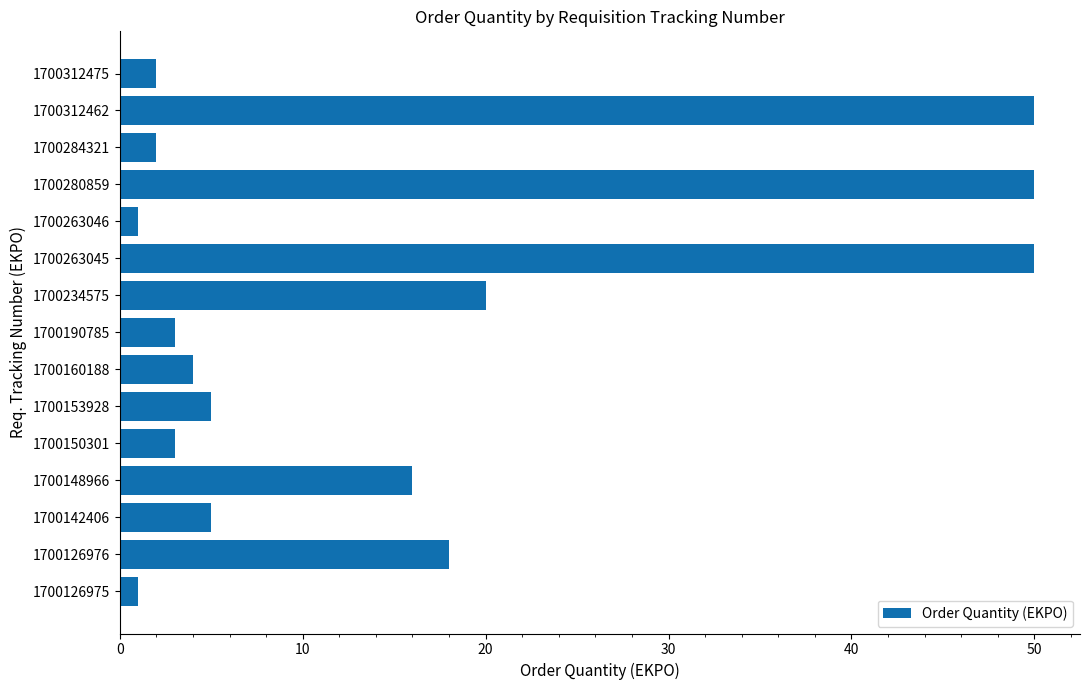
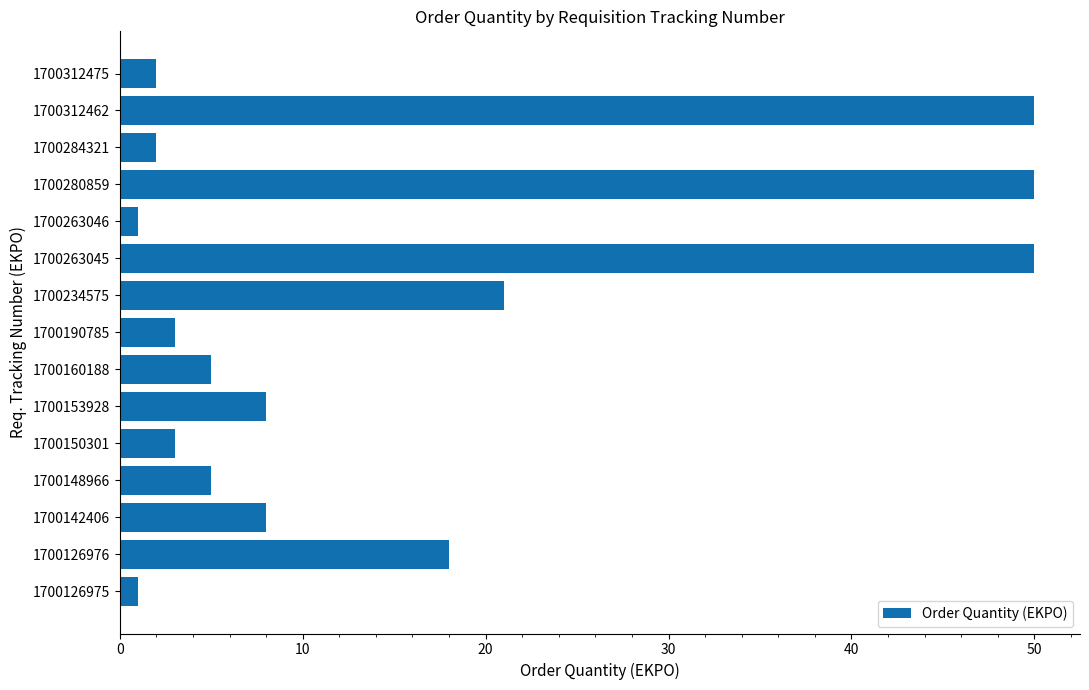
  {
    "1700312475": 2,
    "1700312462": 50,
    "1700284321": 2,
    "1700280859": 50,
    "1700263046": 1,
    "1700263045": 50,
-   "1700234575": 20,
+   "1700234575": 21,
    "1700190785": 3,
-   "1700160188": 4,
-   "1700153928": 5,
+   "1700160188": 5,
+   "1700153928": 8,
    "1700150301": 3,
-   "1700148966": 16,
-   "1700142406": 5,
+   "1700148966": 5,
+   "1700142406": 8,
    "1700126976": 18,
    "1700126975": 1
  }
